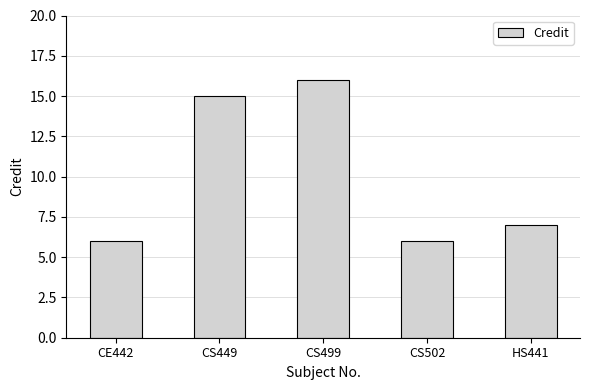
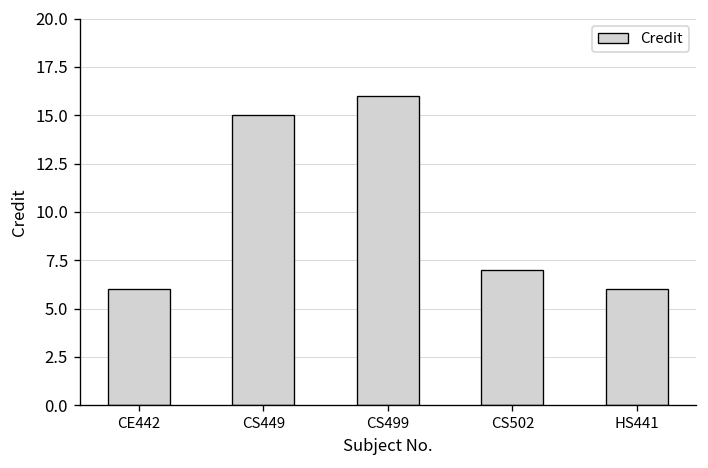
  {
    "CE442": 6,
    "CS449": 15,
    "CS499": 16,
-   "CS502": 6,
-   "HS441": 7
+   "CS502": 7,
+   "HS441": 6
  }
